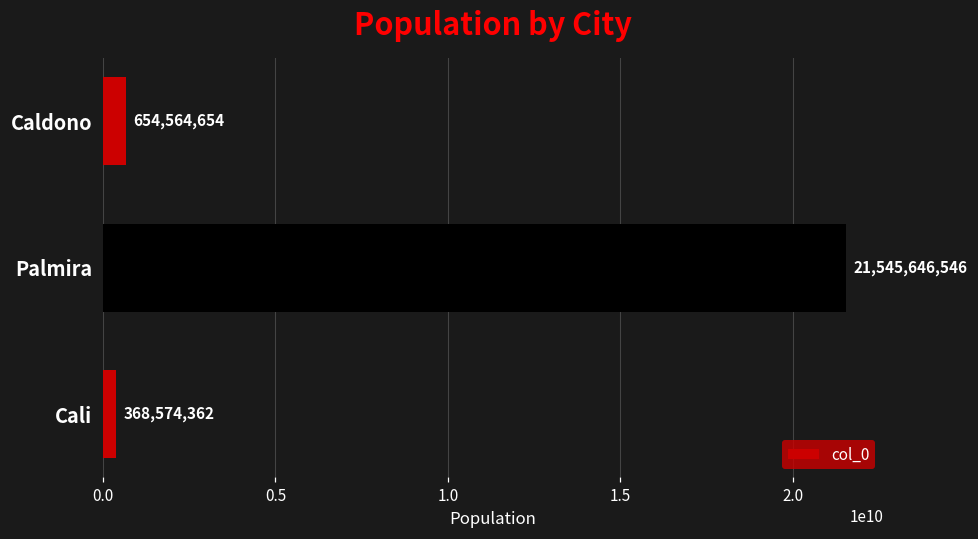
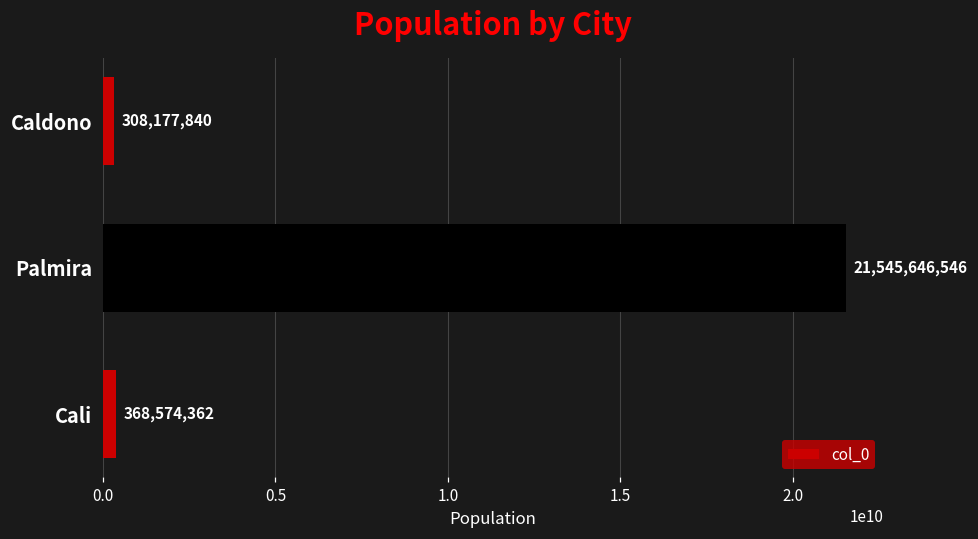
  {
-   "Caldono": "654,564,654",
+   "Caldono": "308,177,840",
    "Palmira": "21,545,646,546",
    "Cali": "368,574,362"
  }
